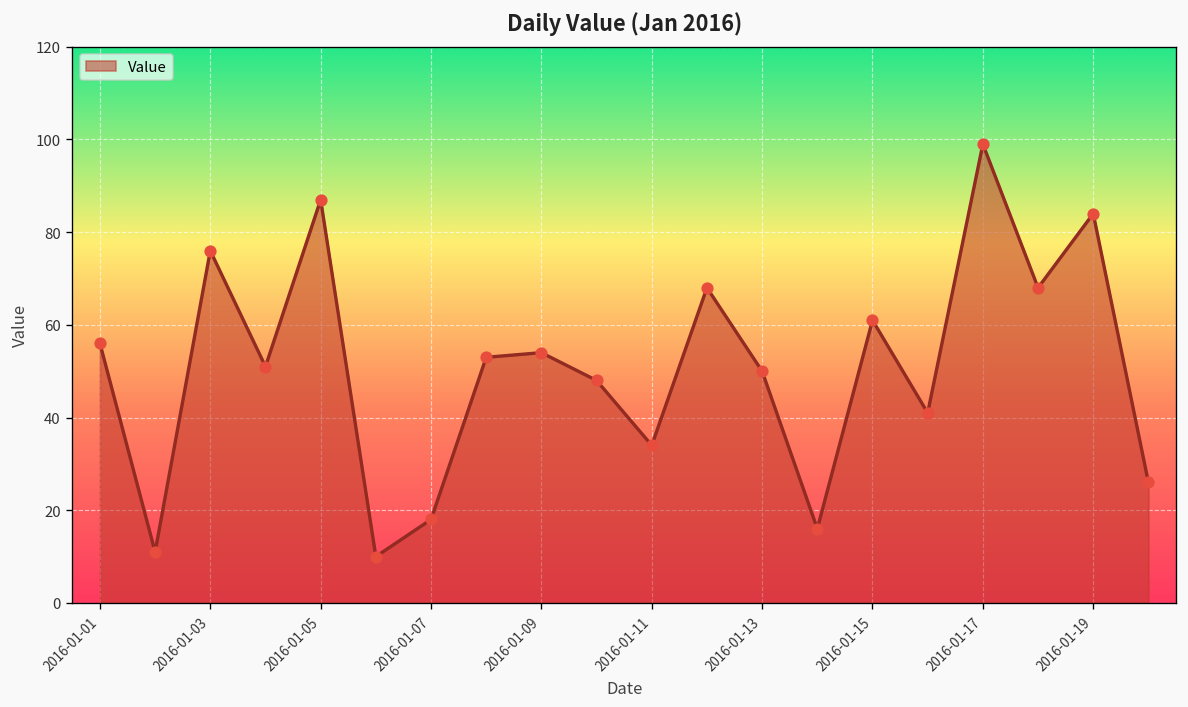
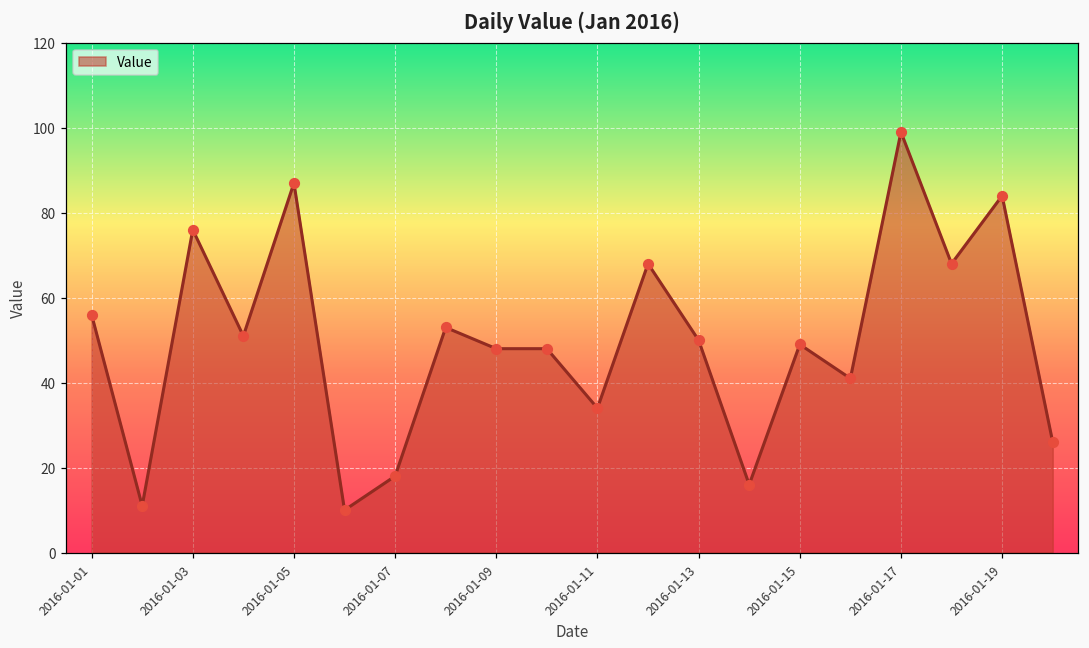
  {
    "2016-01-01": 56,
    "2016-01-03": 76,
    "2016-01-05": 87,
    "2016-01-07": 18,
-   "2016-01-09": 54,
+   "2016-01-09": 48,
    "2016-01-11": 34,
    "2016-01-13": 50,
-   "2016-01-15": 61,
+   "2016-01-15": 49,
    "2016-01-17": 99,
    "2016-01-19": 84
  }
